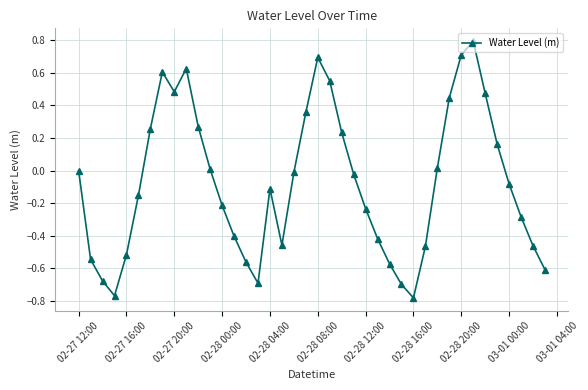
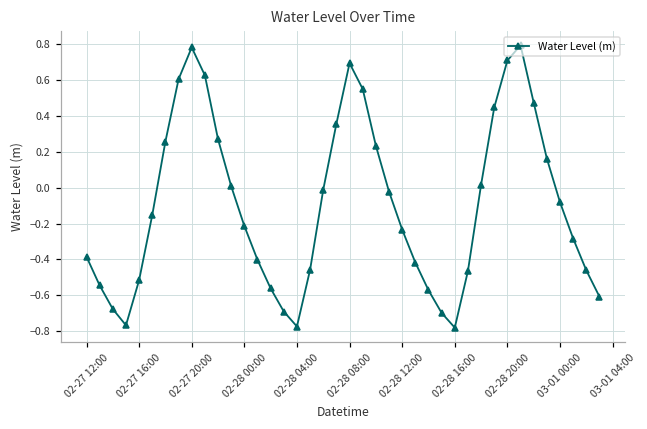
  {
-   "02-27 12:00": 0.00,
+   "02-27 12:00": -0.38,
    "02-27 16:00": -0.52,
-   "02-27 20:00": 0.48,
+   "02-27 20:00": 0.78,
    "02-28 00:00": -0.21,
-   "02-28 04:00": -0.11,
+   "02-28 04:00": -0.77,
    "02-28 08:00": 0.69,
    "02-28 12:00": -0.23,
    "02-28 16:00": -0.78,
    "02-28 20:00": 0.71,
    "03-01 00:00": -0.08
  }
